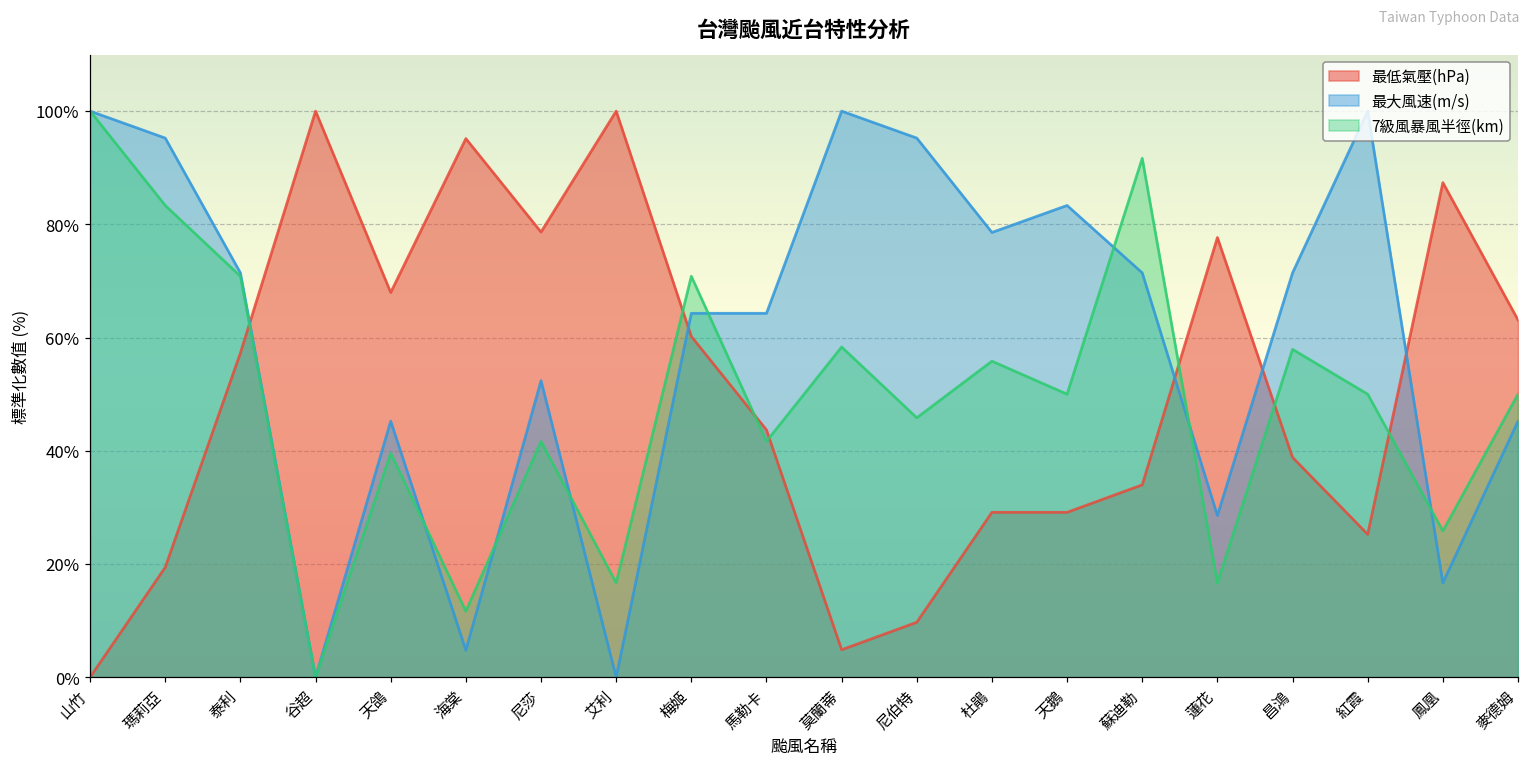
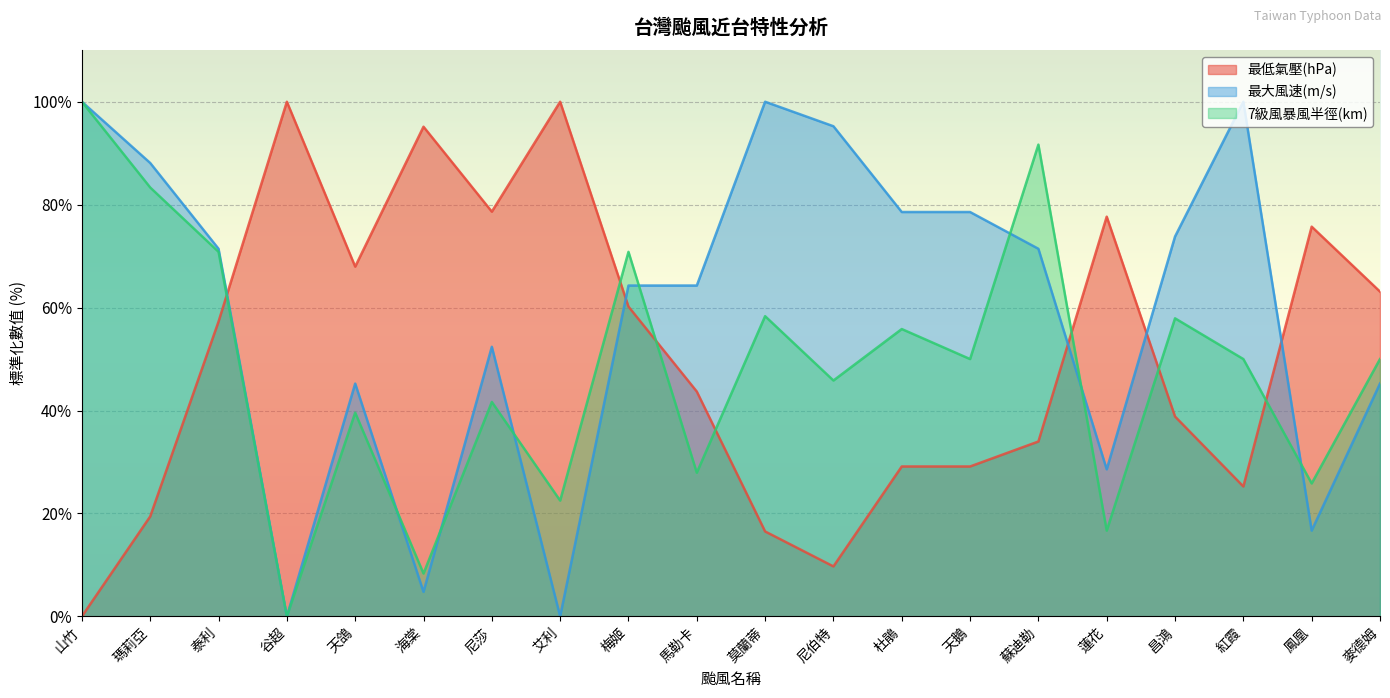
  {
    "最低氣壓(hPa)": {
      "山竹": "0%",
      "瑪莉亞": "19%",
      "泰利": "57%",
      "谷超": "100%",
      "天鴿": "68%",
      "海棠": "95%",
      "尼莎": "79%",
      "艾利": "100%",
      "梅姬": "60%",
      "馬勒卡": "44%",
-     "莫蘭蒂": "5%",
+     "莫蘭蒂": "17%",
      "尼伯特": "10%",
      "杜鵑": "29%",
      "天鵝": "29%",
      "蘇迪勒": "34%",
      "蓮花": "78%",
      "昌鴻": "39%",
      "紅霞": "25%",
-     "鳳凰": "87%",
+     "鳳凰": "76%",
      "麥德姆": "63%"
    },
    "最大風速(m/s)": {
-     "瑪莉亞": "95%",
+     "瑪莉亞": "88%",
      "泰利": "71%",
      "天鴿": "45%",
      "海棠": "5%",
      "尼莎": "52%",
      "艾利": "0%",
      "梅姬": "64%",
      "馬勒卡": "64%",
      "莫蘭蒂": "100%",
      "尼伯特": "95%",
      "杜鵑": "79%",
-     "天鵝": "83%",
+     "天鵝": "79%",
      "蘇迪勒": "71%",
      "蓮花": "29%",
-     "昌鴻": "71%",
+     "昌鴻": "74%",
      "鳳凰": "17%",
      "麥德姆": "45%"
    },
    "7級風暴風半徑(km)": {
      "瑪莉亞": "83%",
      "泰利": "71%",
      "天鴿": "40%",
-     "海棠": "12%",
+     "海棠": "8%",
      "尼莎": "42%",
-     "艾利": "17%",
+     "艾利": "23%",
      "梅姬": "71%",
-     "馬勒卡": "42%",
+     "馬勒卡": "28%",
      "莫蘭蒂": "58%",
      "尼伯特": "46%",
      "杜鵑": "56%",
      "天鵝": "50%",
      "蘇迪勒": "92%",
      "蓮花": "17%",
      "昌鴻": "58%",
      "紅霞": "50%",
      "鳳凰": "26%",
      "麥德姆": "50%"
    }
  }
